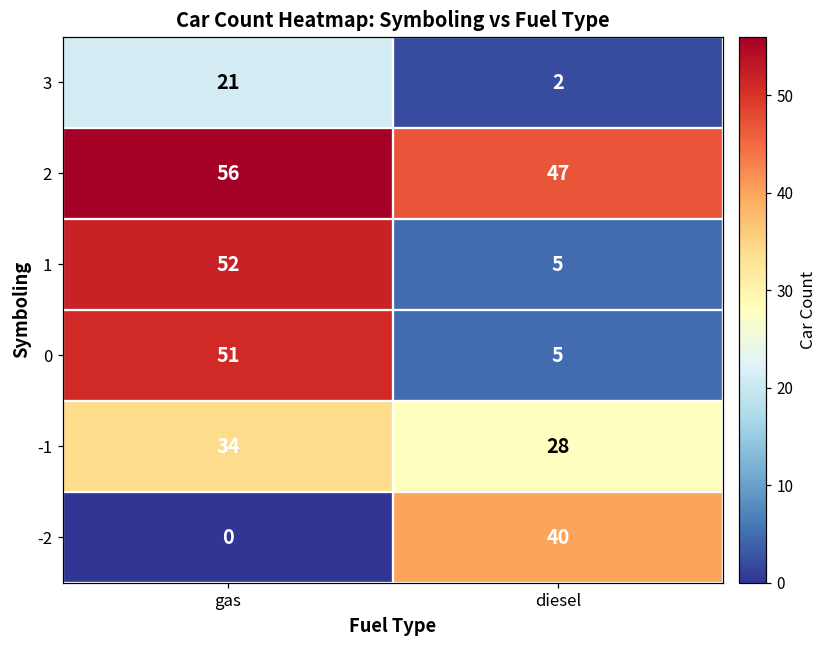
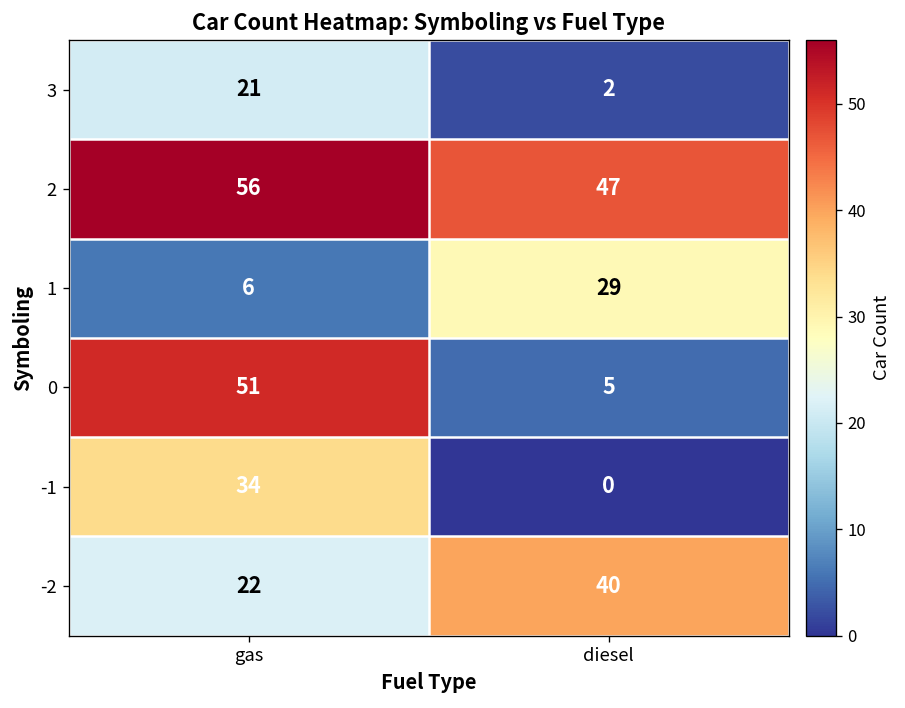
  {
    "3": {
      "gas": 21,
      "diesel": 2
    },
    "2": {
      "gas": 56,
      "diesel": 47
    },
    "1": {
-     "gas": 52,
-     "diesel": 5
+     "gas": 6,
+     "diesel": 29
    },
    "0": {
      "gas": 51,
      "diesel": 5
    },
    "-1": {
      "gas": 34,
-     "diesel": 28
+     "diesel": 0
    },
    "-2": {
-     "gas": 0,
+     "gas": 22,
      "diesel": 40
    }
  }
